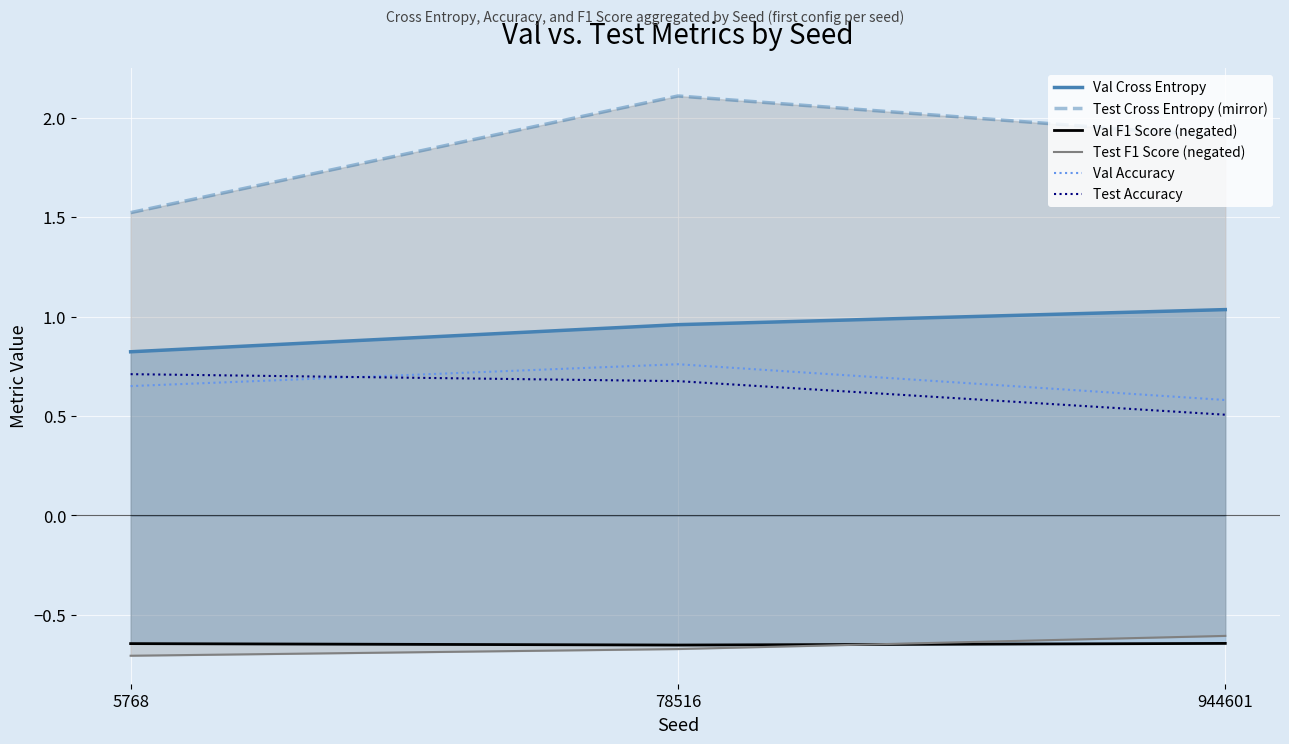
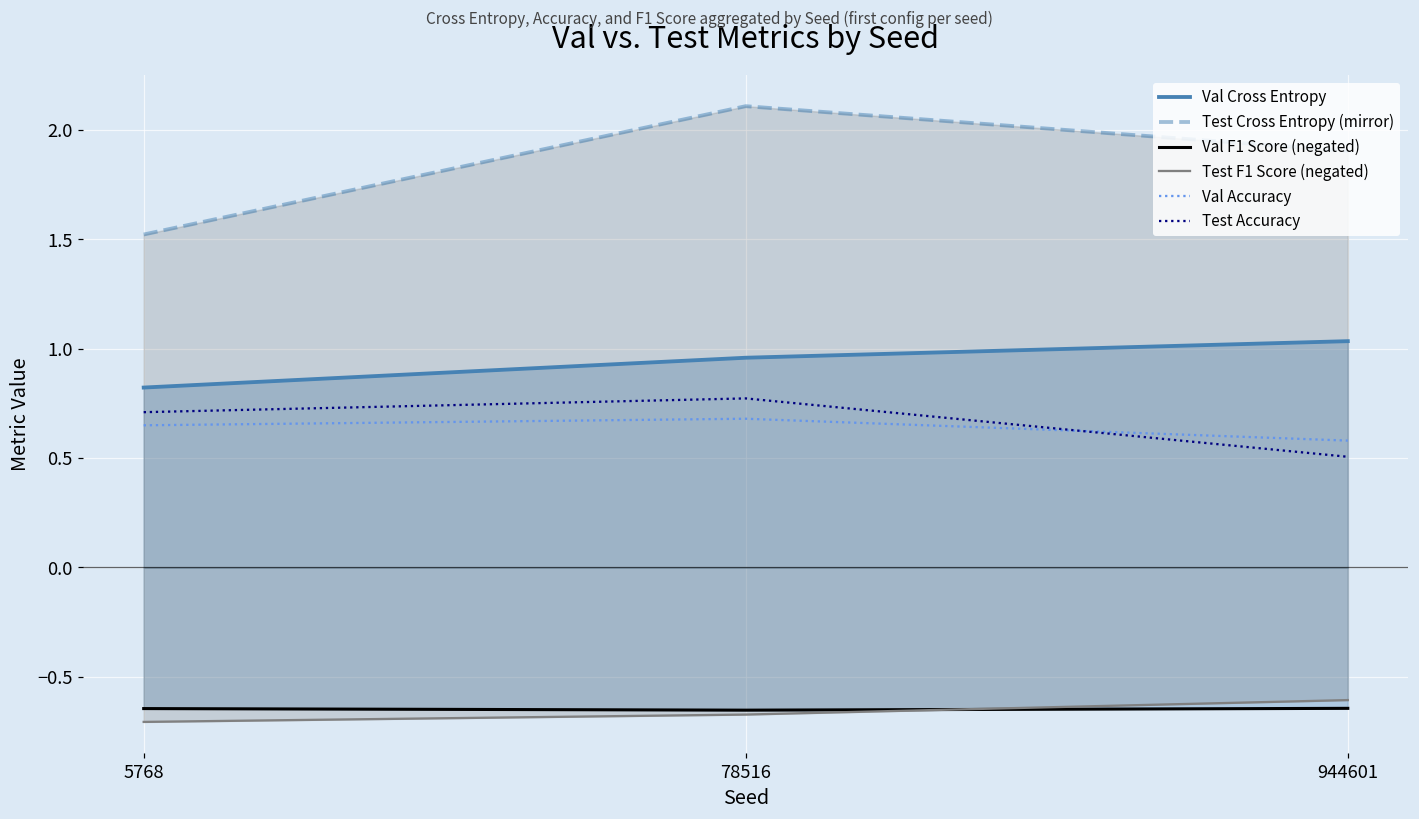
  {
    "Val F1 Score (negated)": {
      "5768": -0.65,
      "78516": -0.65,
      "944601": -0.64
    },
    "Test F1 Score (negated)": {
      "5768": -0.71,
      "78516": -0.67,
      "944601": -0.61
    },
    "Val Accuracy": {
      "5768": 0.65,
-     "78516": 0.76,
+     "78516": 0.68,
      "944601": 0.58
    },
    "Test Accuracy": {
      "5768": 0.71,
-     "78516": 0.68,
+     "78516": 0.77,
      "944601": 0.51
    }
  }
